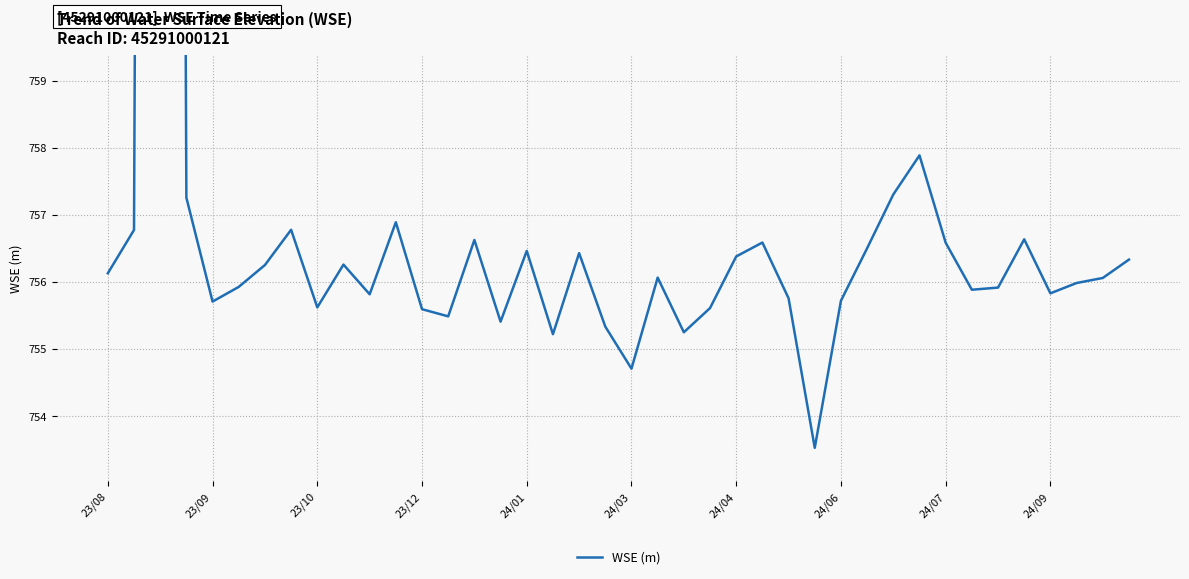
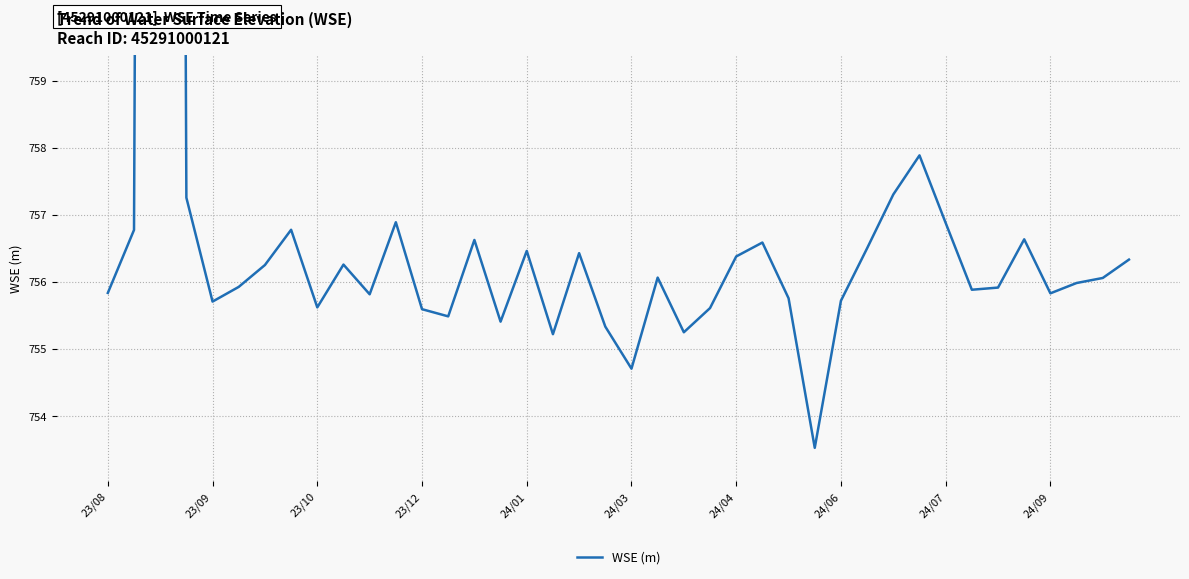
  {
-   "23/08": 756.1,
+   "23/08": 755.8,
    "23/09": 755.7,
    "23/10": 755.6,
    "23/12": 755.6,
    "24/01": 756.5,
    "24/03": 754.7,
    "24/04": 756.4,
    "24/06": 755.7,
-   "24/07": 756.6,
+   "24/07": 756.9,
    "24/09": 755.8
  }
